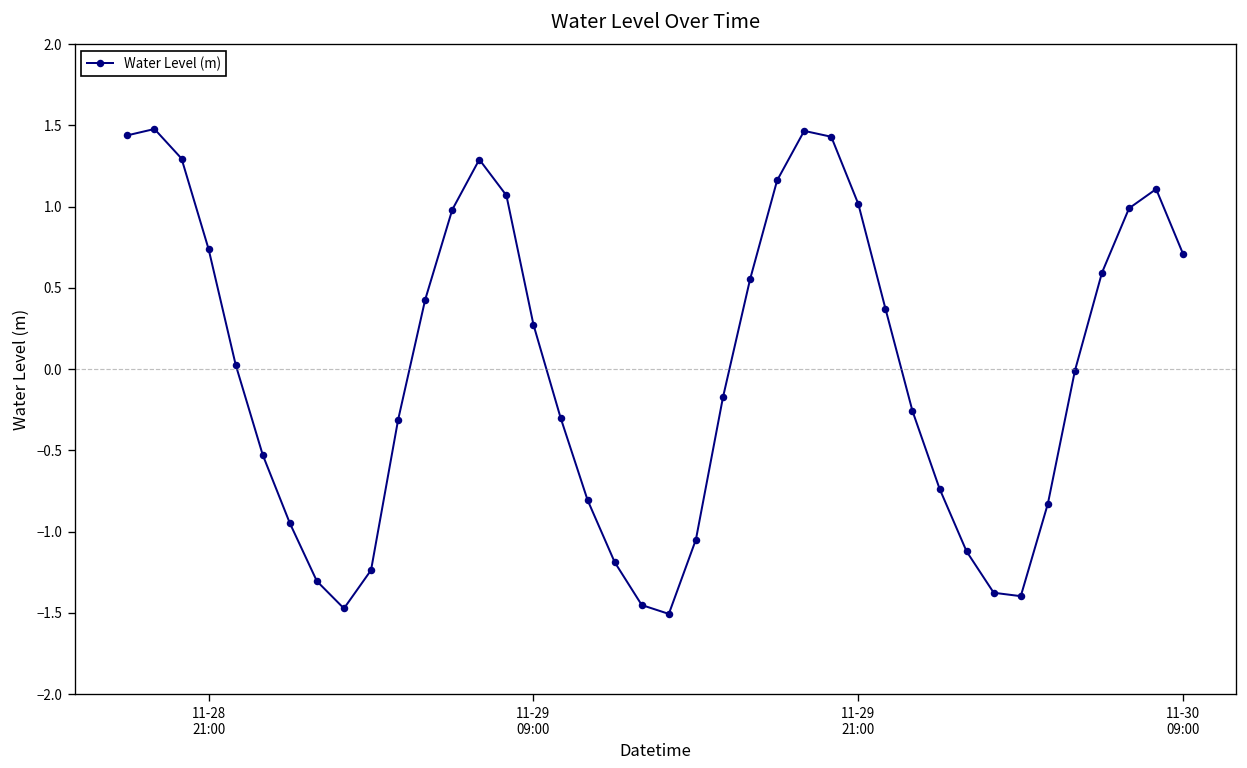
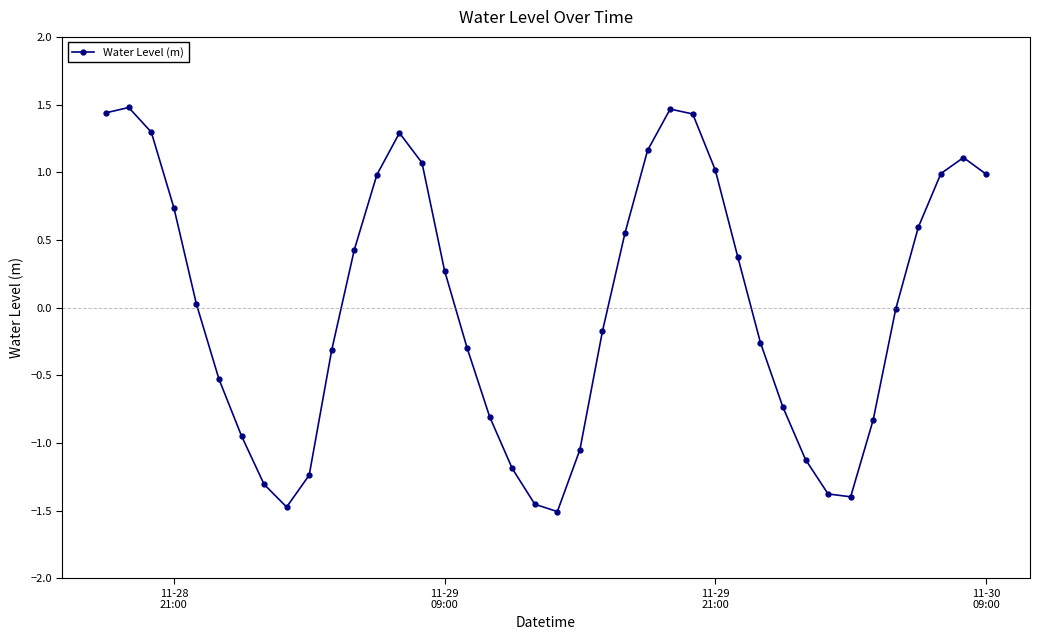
  {
    "11-28 21:00": 0.74,
    "11-29 09:00": 0.27,
    "11-29 21:00": 1.02,
-   "11-30 09:00": 0.71
+   "11-30 09:00": 0.99
  }
